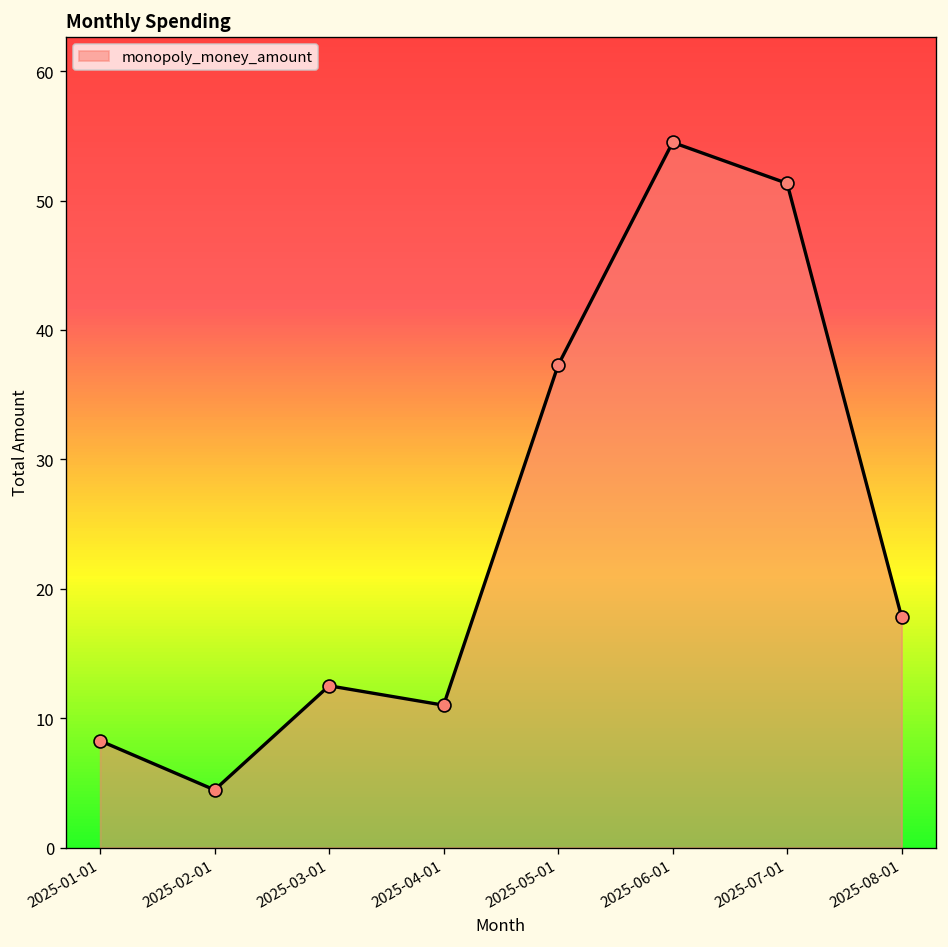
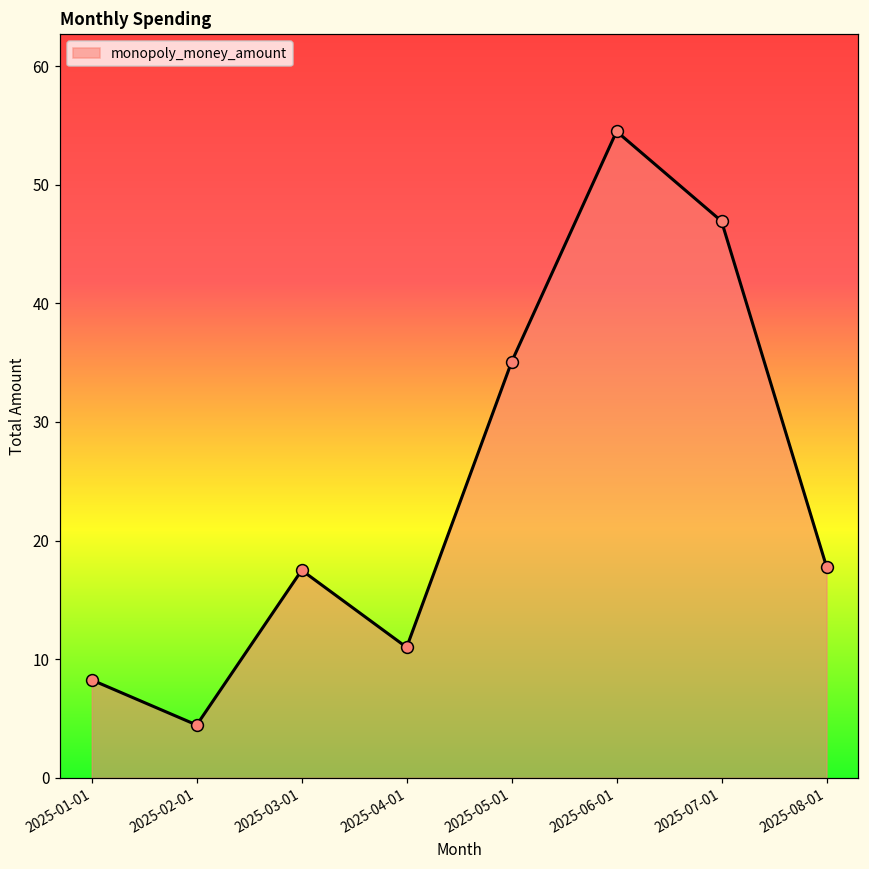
  {
    "2025-01-01": 8.3,
    "2025-02-01": 4.5,
-   "2025-03-01": 12.5,
+   "2025-03-01": 17.5,
    "2025-04-01": 11.0,
-   "2025-05-01": 37.3,
+   "2025-05-01": 35.1,
    "2025-06-01": 54.5,
-   "2025-07-01": 51.3,
+   "2025-07-01": 46.9,
    "2025-08-01": 17.8
  }
